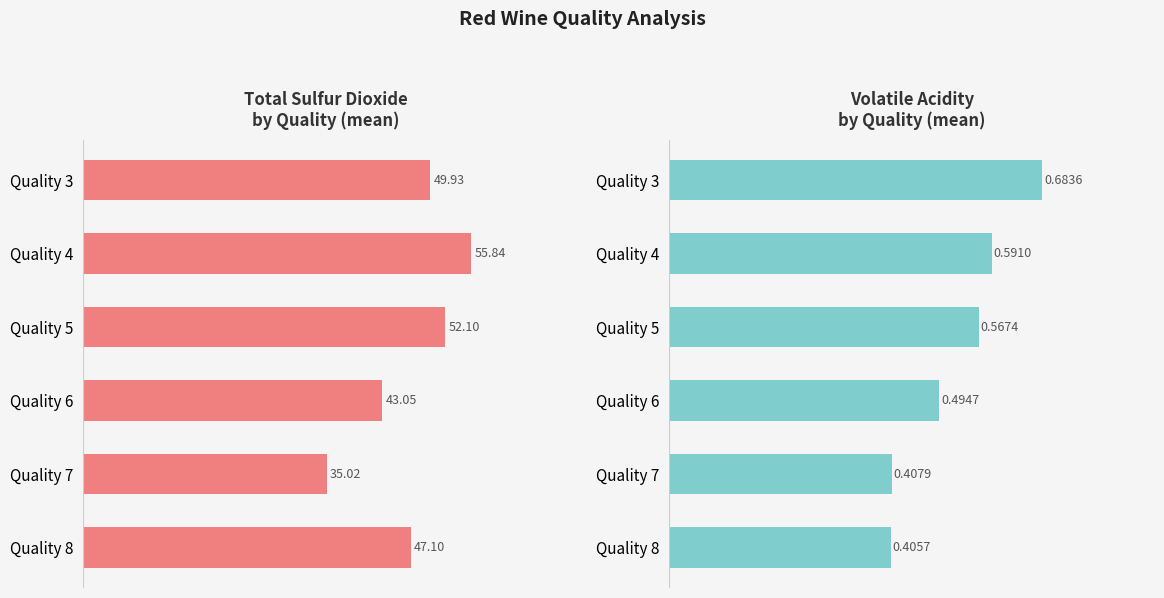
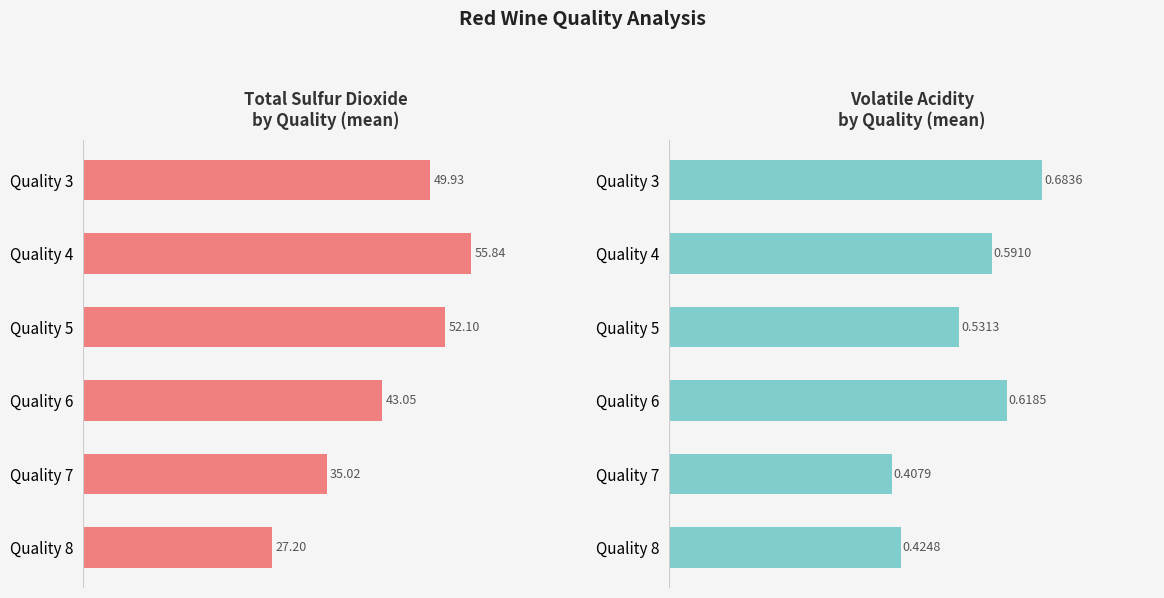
  {
    "Total Sulfur Dioxide by Quality (mean)": {
      "Quality 3": 49.93,
      "Quality 4": 55.84,
      "Quality 5": 52.10,
      "Quality 6": 43.05,
      "Quality 7": 35.02,
-     "Quality 8": 47.10
+     "Quality 8": 27.20
    },
    "Volatile Acidity by Quality (mean)": {
      "Quality 3": 0.6836,
      "Quality 4": 0.5910,
-     "Quality 5": 0.5674,
-     "Quality 6": 0.4947,
+     "Quality 5": 0.5313,
+     "Quality 6": 0.6185,
      "Quality 7": 0.4079,
-     "Quality 8": 0.4057
+     "Quality 8": 0.4248
    }
  }
